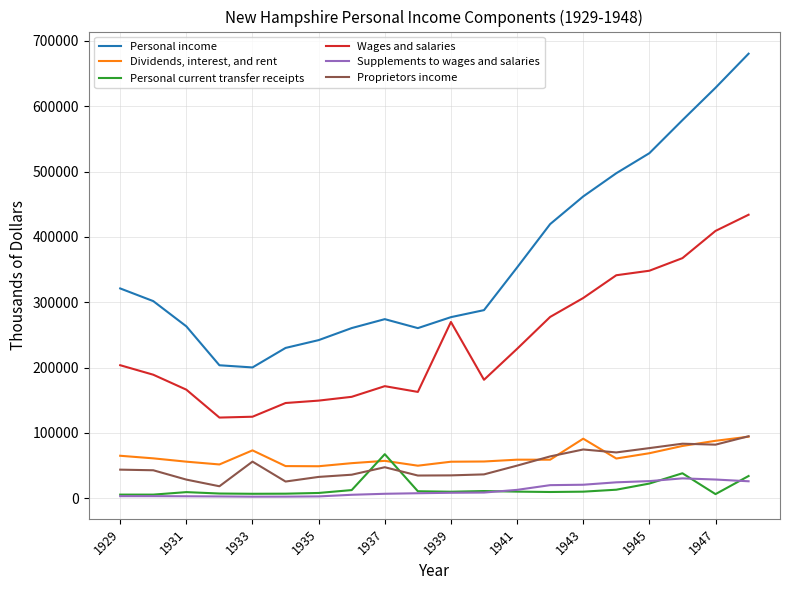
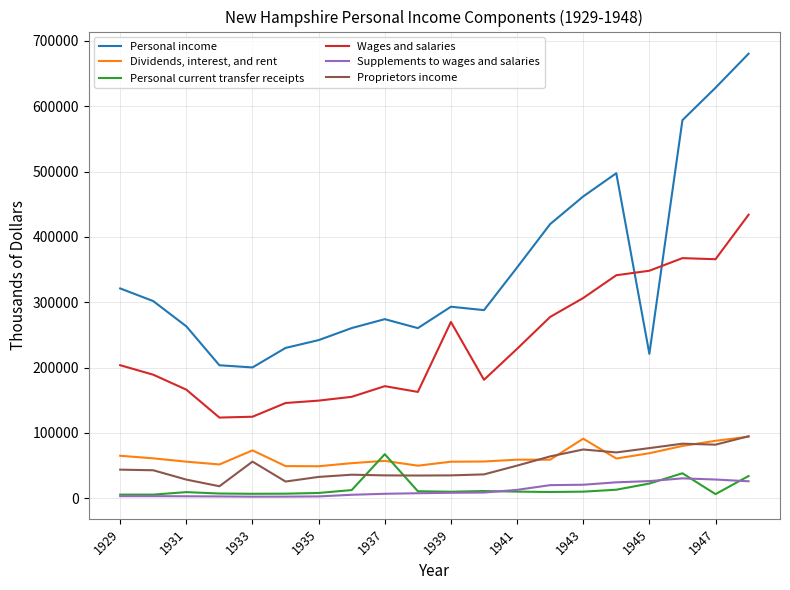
  {
    "Personal income": {
      "1929": 320000,
      "1931": 260000,
      "1933": 200000,
      "1935": 240000,
      "1937": 270000,
-     "1939": 280000,
+     "1939": 290000,
      "1941": 350000,
      "1943": 460000,
-     "1945": 530000,
+     "1945": 220000,
      "1947": 630000
    },
    "Dividends, interest, and rent": {
      "1929": 70000,
      "1931": 60000,
      "1933": 70000,
      "1935": 50000,
      "1937": 60000,
      "1939": 60000,
      "1941": 60000,
      "1943": 90000,
      "1945": 70000,
      "1947": 90000
    },
    "Personal current transfer receipts": {
      "1931": 10000,
      "1933": 10000,
      "1935": 10000,
      "1937": 70000,
      "1943": 10000,
      "1947": 10000
    },
    "Wages and salaries": {
      "1929": 200000,
      "1931": 170000,
      "1933": 120000,
      "1935": 150000,
      "1937": 170000,
      "1939": 270000,
      "1941": 230000,
      "1943": 310000,
      "1945": 350000,
-     "1947": 410000
+     "1947": 370000
    },
    "Supplements to wages and salaries": {
      "1931": 0,
      "1933": 0,
      "1935": 0,
      "1937": 10000,
      "1943": 20000,
      "1947": 30000
    },
    "Proprietors income": {
      "1929": 40000,
      "1931": 30000,
      "1933": 60000,
      "1935": 30000,
-     "1937": 50000,
+     "1937": 40000,
      "1939": 40000,
      "1941": 50000,
      "1943": 70000,
      "1945": 80000,
      "1947": 80000
    }
  }
